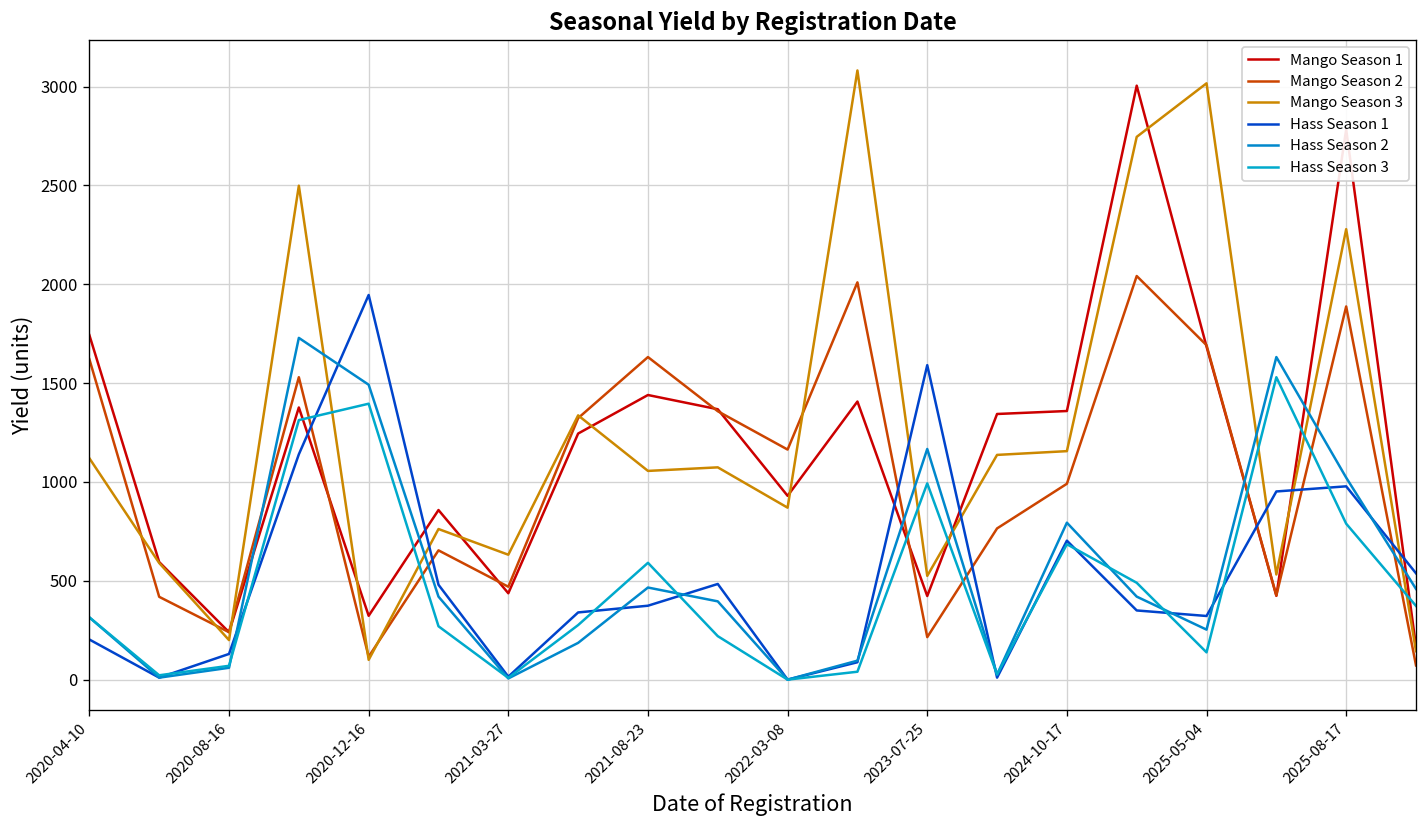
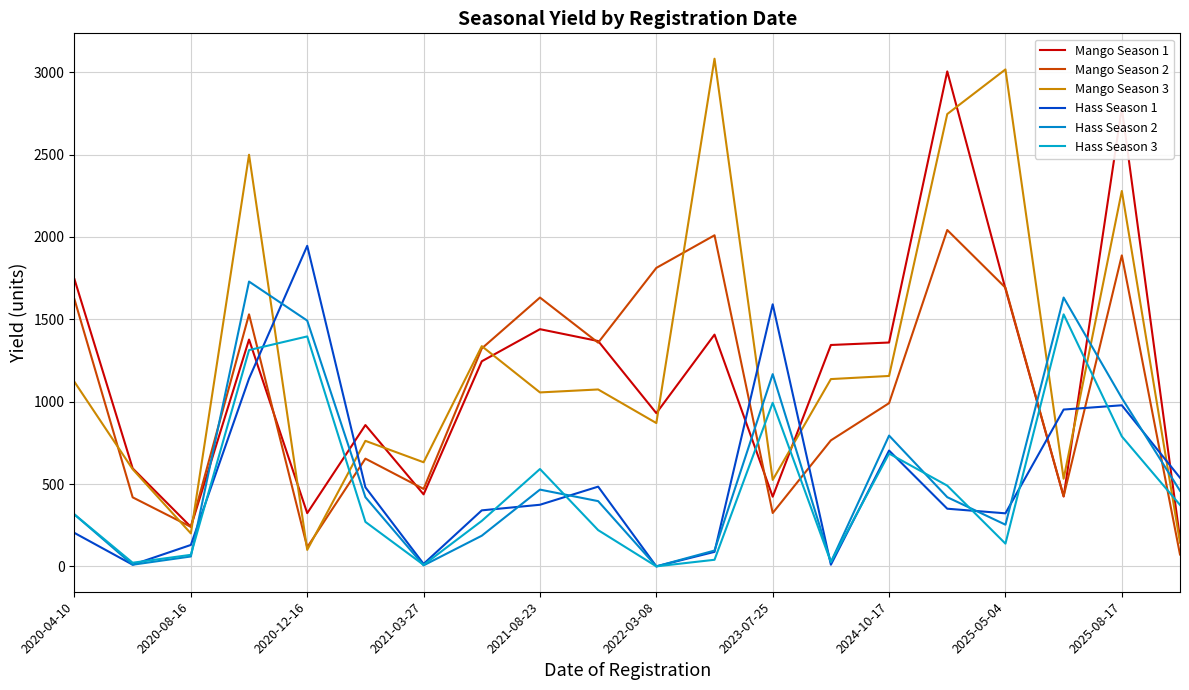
  {
    "Mango Season 1": {
      "2020-12-16": 320,
      "2021-03-27": 440,
      "2022-03-08": 930,
      "2023-07-25": 420
    },
    "Mango Season 2": {
      "2020-12-16": 120,
      "2021-03-27": 470,
-     "2022-03-08": 1160,
-     "2023-07-25": 220
+     "2022-03-08": 1810,
+     "2023-07-25": 320
    },
    "Mango Season 3": {
      "2020-12-16": 100,
      "2021-03-27": 630,
      "2022-03-08": 870,
      "2023-07-25": 530
    },
    "Hass Season 1": {
      "2020-12-16": 1950,
      "2023-07-25": 1590
    }
  }
